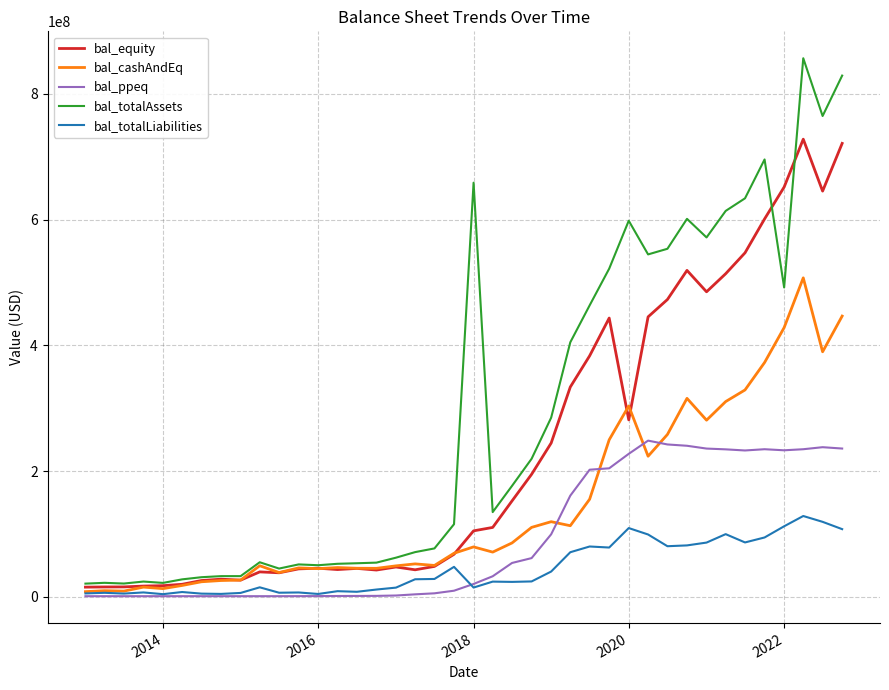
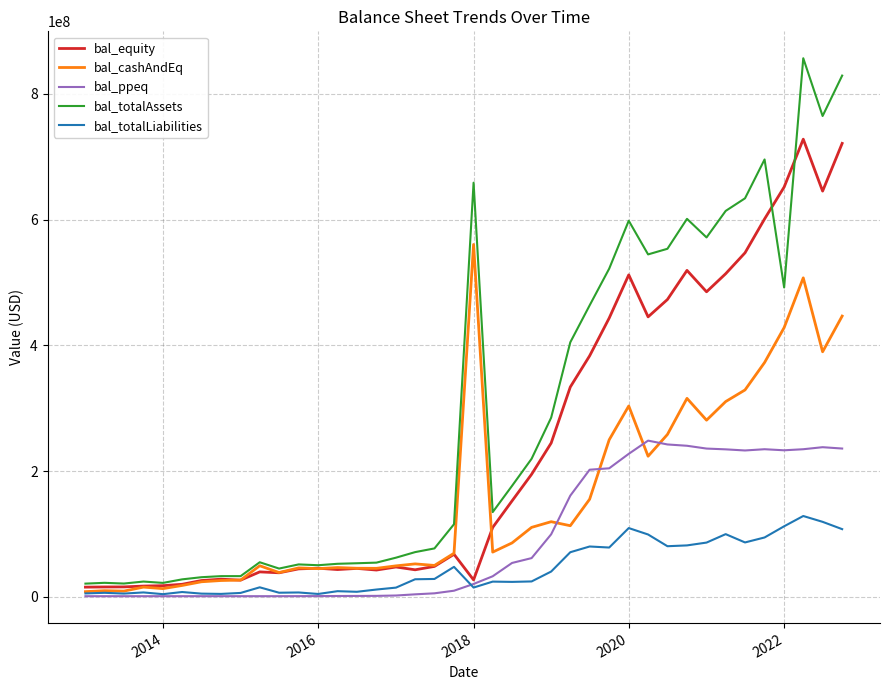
  {
    "bal_equity": {
      "2014": 20000000,
-     "2018": 110000000,
-     "2020": 280000000,
+     "2018": 30000000,
+     "2020": 510000000,
      "2022": 650000000
    },
    "bal_cashAndEq": {
      "2014": 10000000,
-     "2018": 80000000,
+     "2018": 560000000,
      "2020": 300000000,
      "2022": 430000000
    },
    "bal_ppeq": {
      "2018": 20000000,
      "2020": 230000000,
      "2022": 230000000
    },
    "bal_totalAssets": {
      "2014": 20000000,
      "2016": 50000000,
      "2018": 660000000,
      "2020": 600000000,
      "2022": 490000000
    },
    "bal_totalLiabilities": {
      "2018": 10000000,
      "2020": 110000000,
      "2022": 110000000
    }
  }
